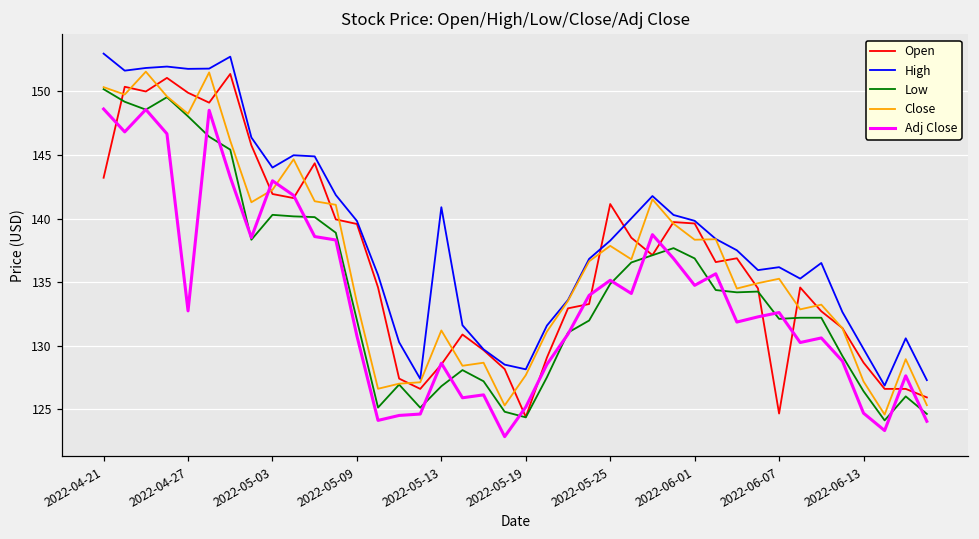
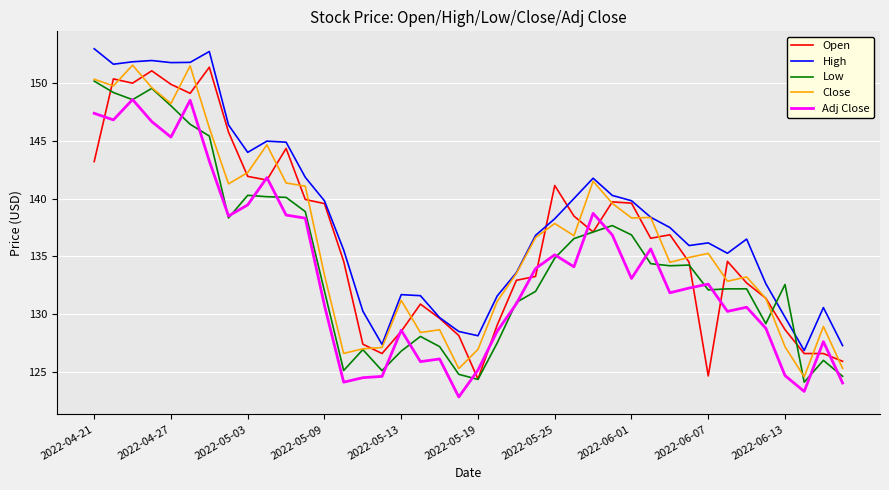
  {
    "Open": {
      "2022-04-21": 143.2,
      "2022-04-27": 149.9,
      "2022-05-03": 141.9,
      "2022-05-09": 139.6,
      "2022-05-25": 141.1,
      "2022-06-07": 124.7,
      "2022-06-13": 128.7
    },
    "High": {
      "2022-04-21": 153.0,
      "2022-04-27": 151.8,
      "2022-05-03": 144.0,
      "2022-05-09": 139.8,
-     "2022-05-13": 140.9,
+     "2022-05-13": 131.7,
      "2022-05-19": 128.1,
      "2022-05-25": 138.3,
      "2022-06-07": 136.2,
      "2022-06-13": 129.7
    },
    "Low": {
      "2022-05-03": 140.3,
      "2022-05-09": 132.0,
      "2022-05-13": 126.8,
      "2022-05-25": 134.9,
      "2022-06-01": 136.9,
      "2022-06-07": 132.1,
-     "2022-06-13": 126.4
+     "2022-06-13": 132.6
    },
    "Close": {
      "2022-05-03": 142.3,
      "2022-05-09": 133.4,
      "2022-05-13": 131.2,
-     "2022-05-19": 127.7,
+     "2022-05-19": 127.0,
      "2022-05-25": 137.9,
      "2022-06-01": 138.3,
      "2022-06-07": 135.3,
      "2022-06-13": 127.2
    },
    "Adj Close": {
-     "2022-04-21": 148.6,
-     "2022-04-27": 132.7,
-     "2022-05-03": 143.0,
+     "2022-04-21": 147.4,
+     "2022-04-27": 145.3,
+     "2022-05-03": 139.5,
      "2022-05-09": 130.8,
      "2022-05-19": 125.2,
      "2022-05-25": 135.1,
-     "2022-06-01": 134.7,
+     "2022-06-01": 133.1,
      "2022-06-07": 132.6,
      "2022-06-13": 124.7
    }
  }
